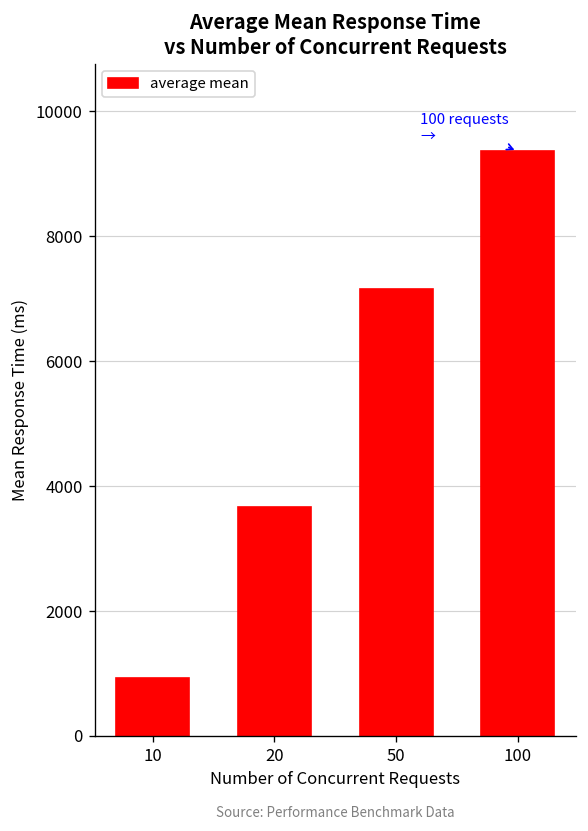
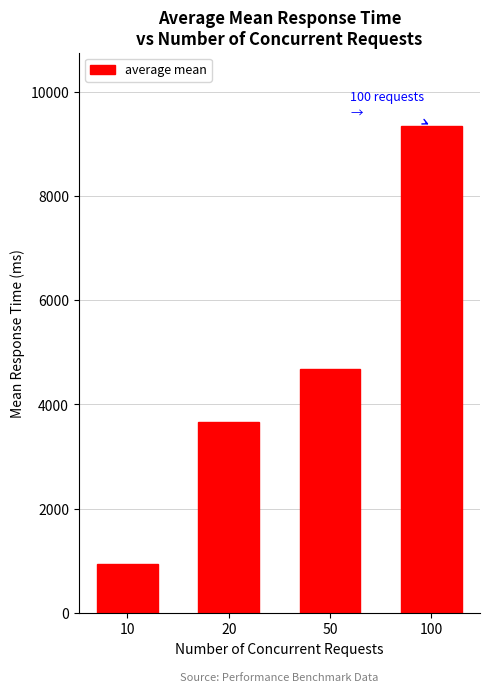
  {
    "10": 900,
    "20": 3700,
-   "50": 7200
+   "50": 4700
  }
